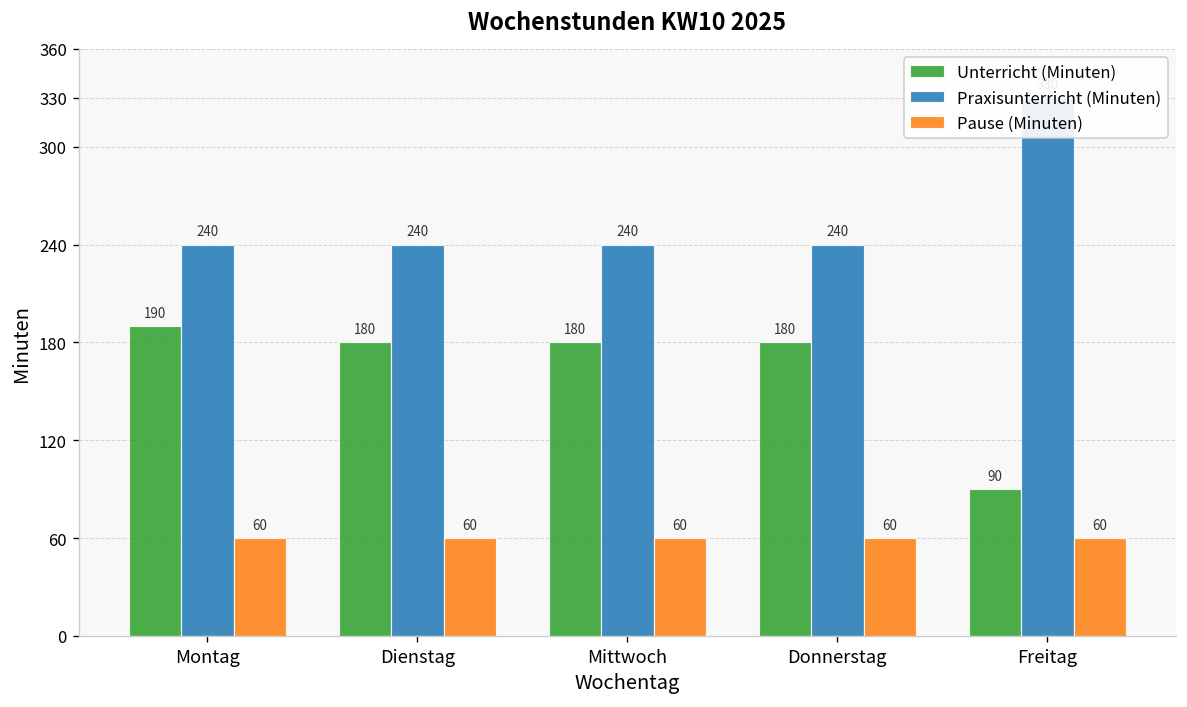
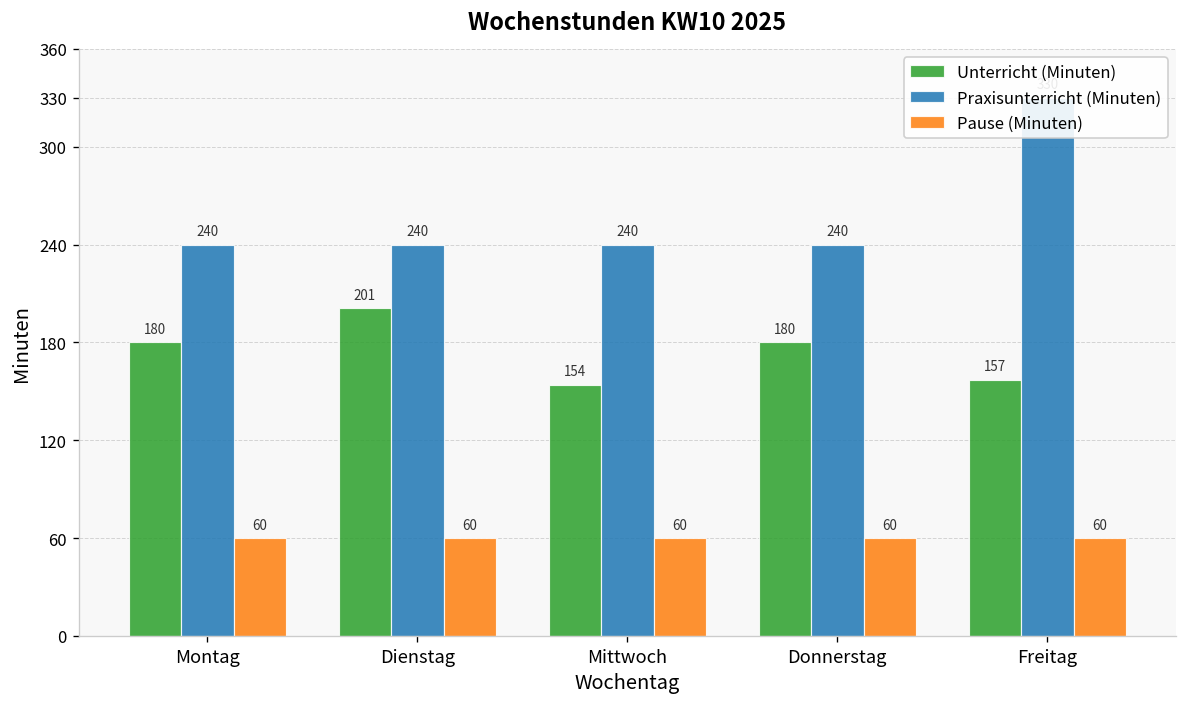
  {
    "Unterricht (Minuten)": {
-     "Montag": 190,
-     "Dienstag": 180,
-     "Mittwoch": 180,
+     "Montag": 180,
+     "Dienstag": 201,
+     "Mittwoch": 154,
      "Donnerstag": 180,
-     "Freitag": 90
+     "Freitag": 157
    },
    "Praxisunterricht (Minuten)": {
      "Montag": 240,
      "Dienstag": 240,
      "Mittwoch": 240,
      "Donnerstag": 240
    },
    "Pause (Minuten)": {
      "Montag": 60,
      "Dienstag": 60,
      "Mittwoch": 60,
      "Donnerstag": 60,
      "Freitag": 60
    }
  }
